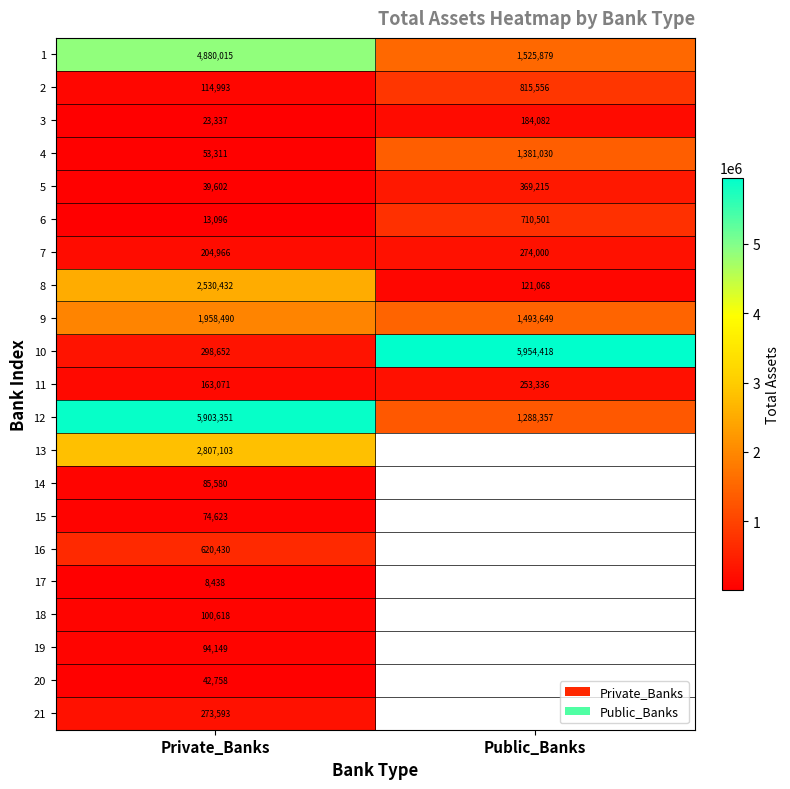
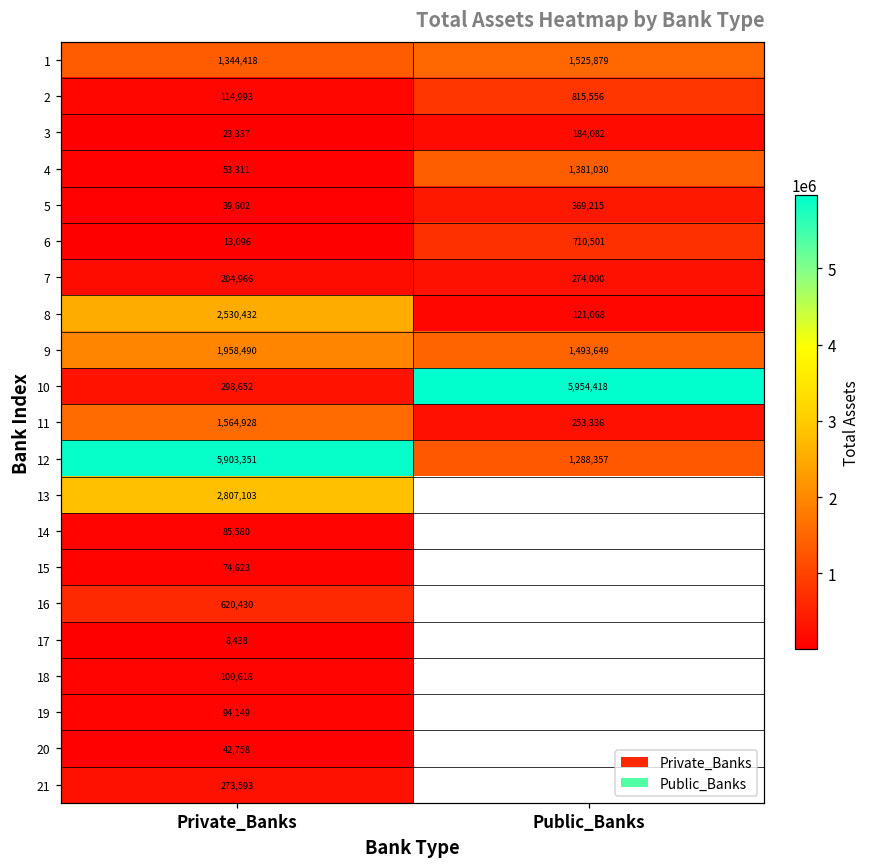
  {
    "1": {
-     "Private_Banks": "4,880,015",
+     "Private_Banks": "1,344,418",
      "Public_Banks": "1,525,879"
    },
    "2": {
      "Private_Banks": "114,993",
      "Public_Banks": "815,556"
    },
    "3": {
      "Private_Banks": "23,337",
      "Public_Banks": "184,082"
    },
    "4": {
      "Private_Banks": "53,311",
      "Public_Banks": "1,381,030"
    },
    "5": {
      "Private_Banks": "39,602",
      "Public_Banks": "369,215"
    },
    "6": {
      "Private_Banks": "13,096",
      "Public_Banks": "710,501"
    },
    "7": {
      "Private_Banks": "204,966",
      "Public_Banks": "274,000"
    },
    "8": {
      "Private_Banks": "2,530,432",
      "Public_Banks": "121,068"
    },
    "9": {
      "Private_Banks": "1,958,490",
      "Public_Banks": "1,493,649"
    },
    "10": {
      "Private_Banks": "298,652",
      "Public_Banks": "5,954,418"
    },
    "11": {
-     "Private_Banks": "163,071",
+     "Private_Banks": "1,564,928",
      "Public_Banks": "253,336"
    },
    "12": {
      "Private_Banks": "5,903,351",
      "Public_Banks": "1,288,357"
    },
    "13": {
      "Private_Banks": "2,807,103"
    },
    "14": {
      "Private_Banks": "85,580"
    },
    "15": {
      "Private_Banks": "74,623"
    },
    "16": {
      "Private_Banks": "620,430"
    },
    "17": {
      "Private_Banks": "8,438"
    },
    "18": {
      "Private_Banks": "100,618"
    },
    "19": {
      "Private_Banks": "94,149"
    },
    "20": {
      "Private_Banks": "42,758"
    },
    "21": {
      "Private_Banks": "273,593"
    }
  }
